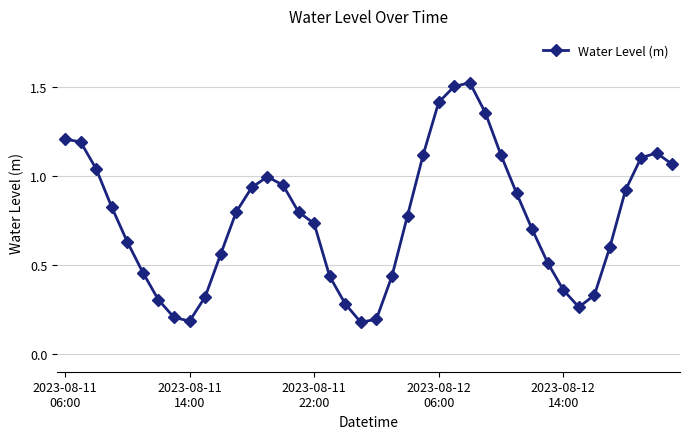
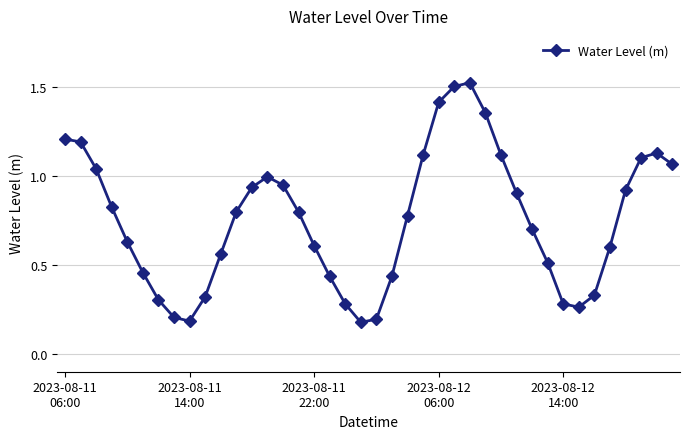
  {
    "2023-08-11 06:00": 1.21,
    "2023-08-11 14:00": 0.18,
-   "2023-08-11 22:00": 0.73,
+   "2023-08-11 22:00": 0.61,
    "2023-08-12 06:00": 1.41,
-   "2023-08-12 14:00": 0.36
+   "2023-08-12 14:00": 0.28
  }
